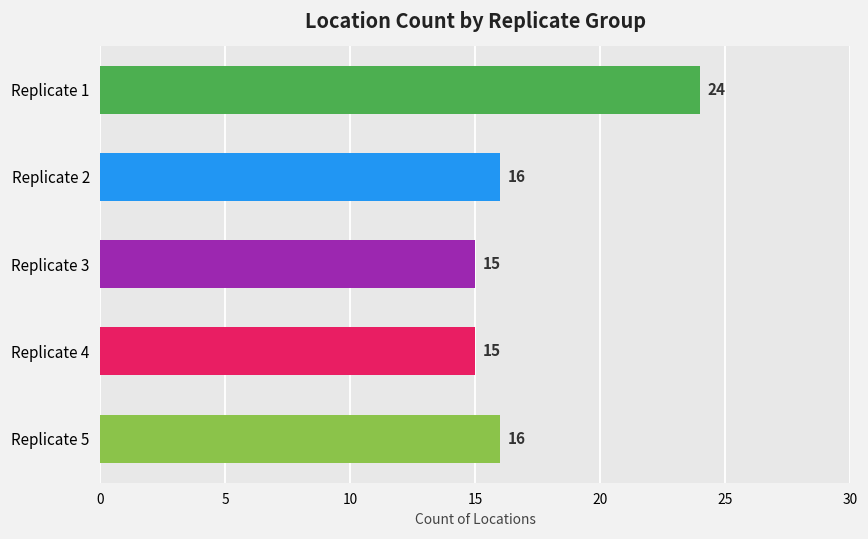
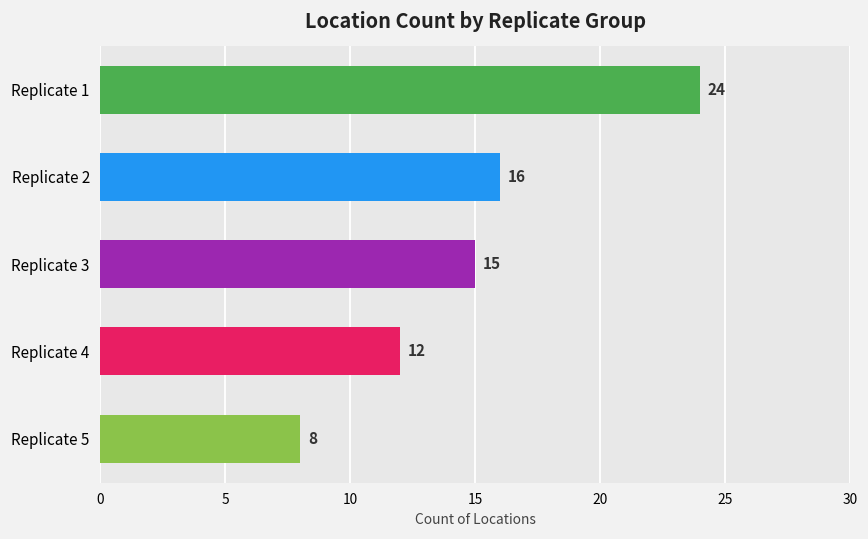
  {
    "Replicate 1": 24,
    "Replicate 2": 16,
    "Replicate 3": 15,
-   "Replicate 4": 15,
-   "Replicate 5": 16
+   "Replicate 4": 12,
+   "Replicate 5": 8
  }
